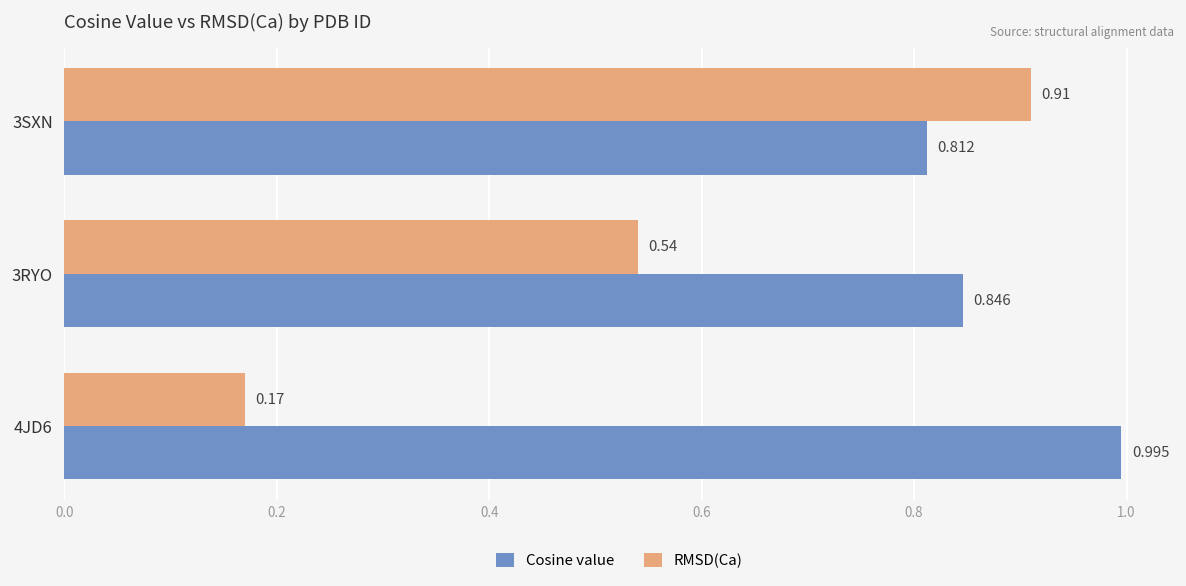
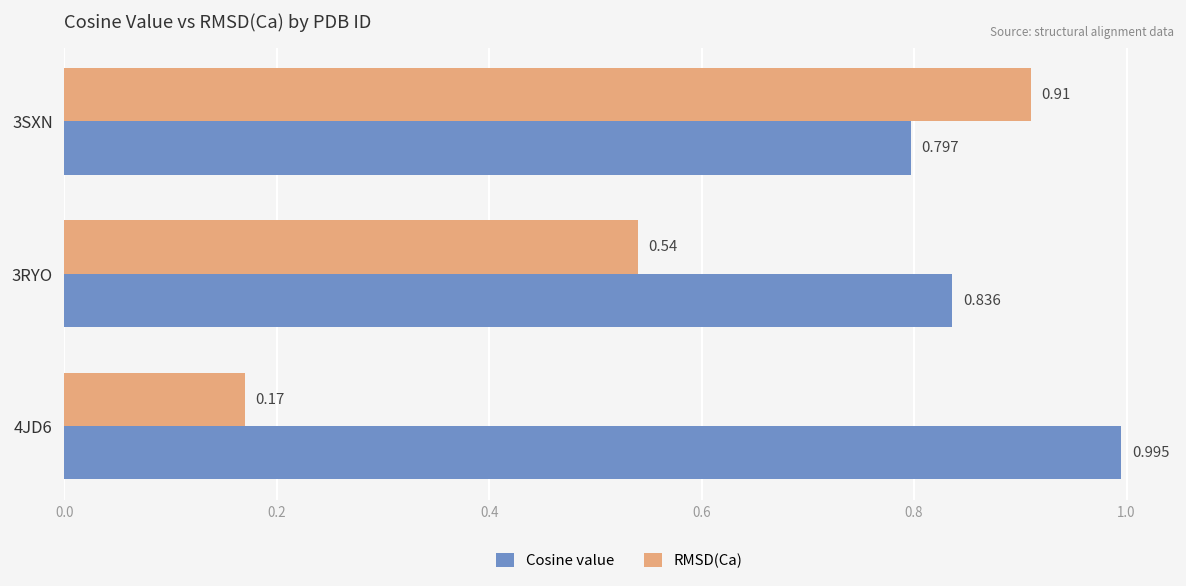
  {
    "Cosine value": {
-     "3SXN": 0.812,
-     "3RYO": 0.846,
+     "3SXN": 0.797,
+     "3RYO": 0.836,
      "4JD6": 0.995
    },
    "RMSD(Ca)": {
      "3SXN": 0.91,
      "3RYO": 0.54,
      "4JD6": 0.17
    }
  }
